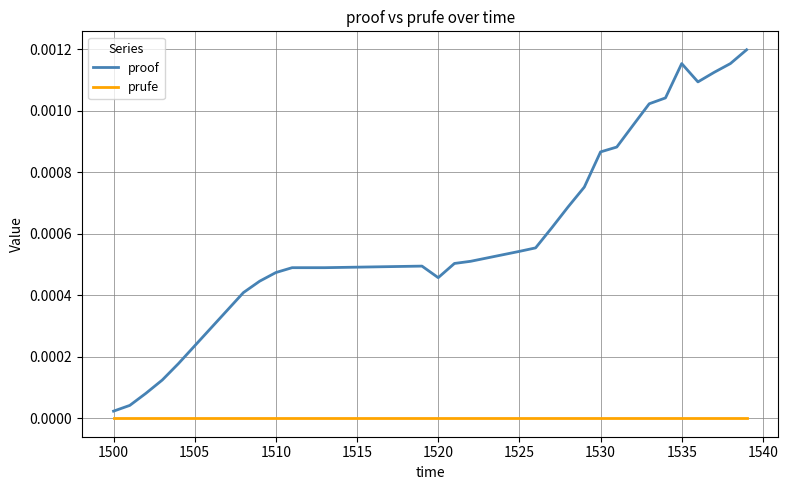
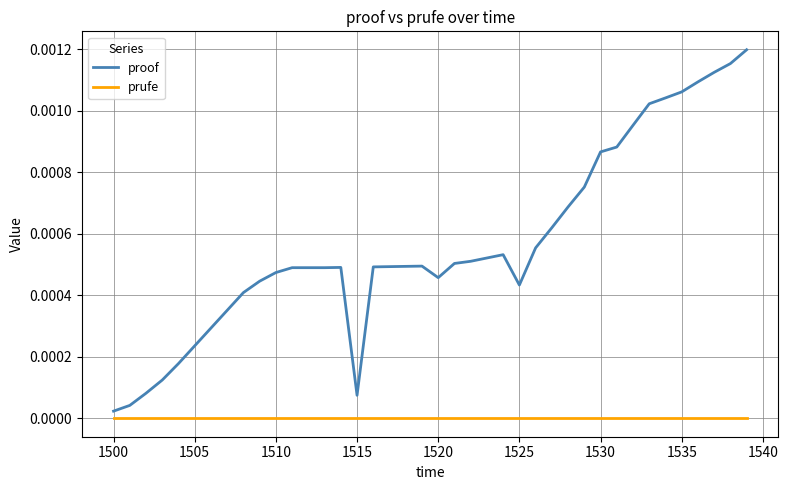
  {
    "proof": {
      "1500": 0.00002,
      "1505": 0.00024,
      "1510": 0.00047,
-     "1515": 0.00049,
+     "1515": 0.00007,
      "1520": 0.00046,
-     "1525": 0.00054,
+     "1525": 0.00043,
      "1530": 0.00087,
-     "1535": 0.00115
+     "1535": 0.00106
    },
    "prufe": {
      "1500": 0.00000,
      "1505": 0.00000,
      "1510": 0.00000,
      "1515": 0.00000,
      "1520": 0.00000,
      "1525": 0.00000,
      "1530": 0.00000,
      "1535": 0.00000
    }
  }
